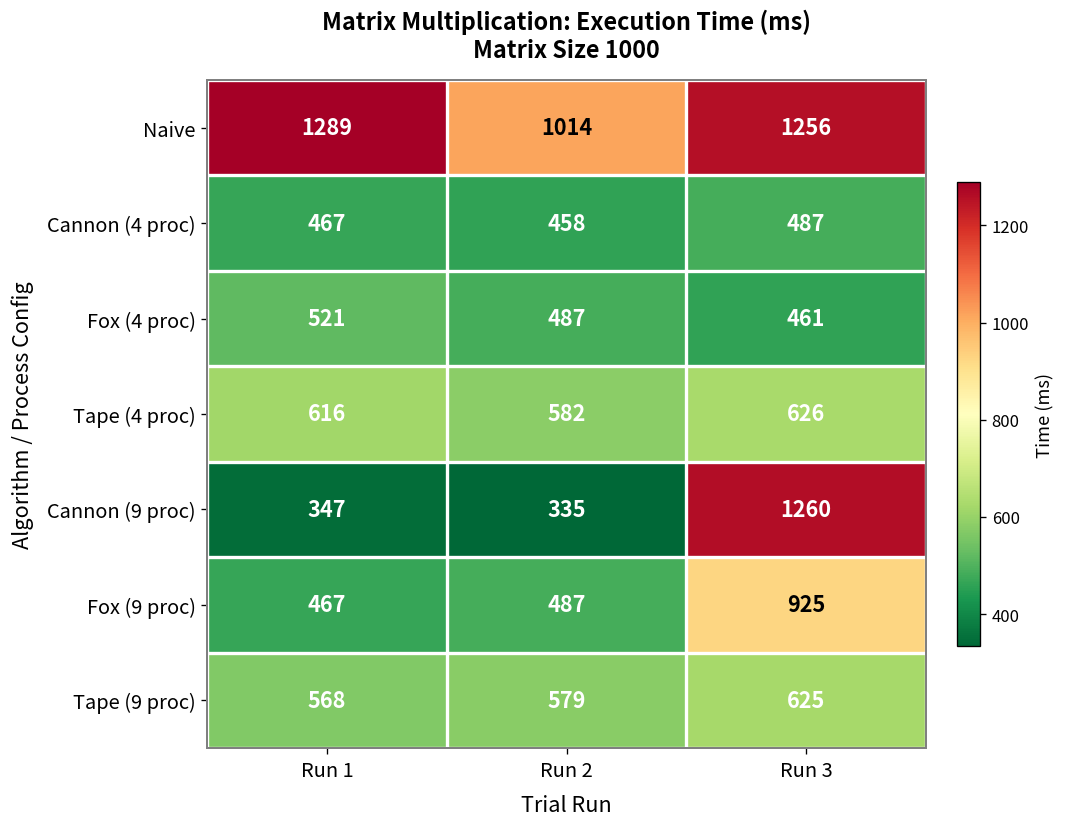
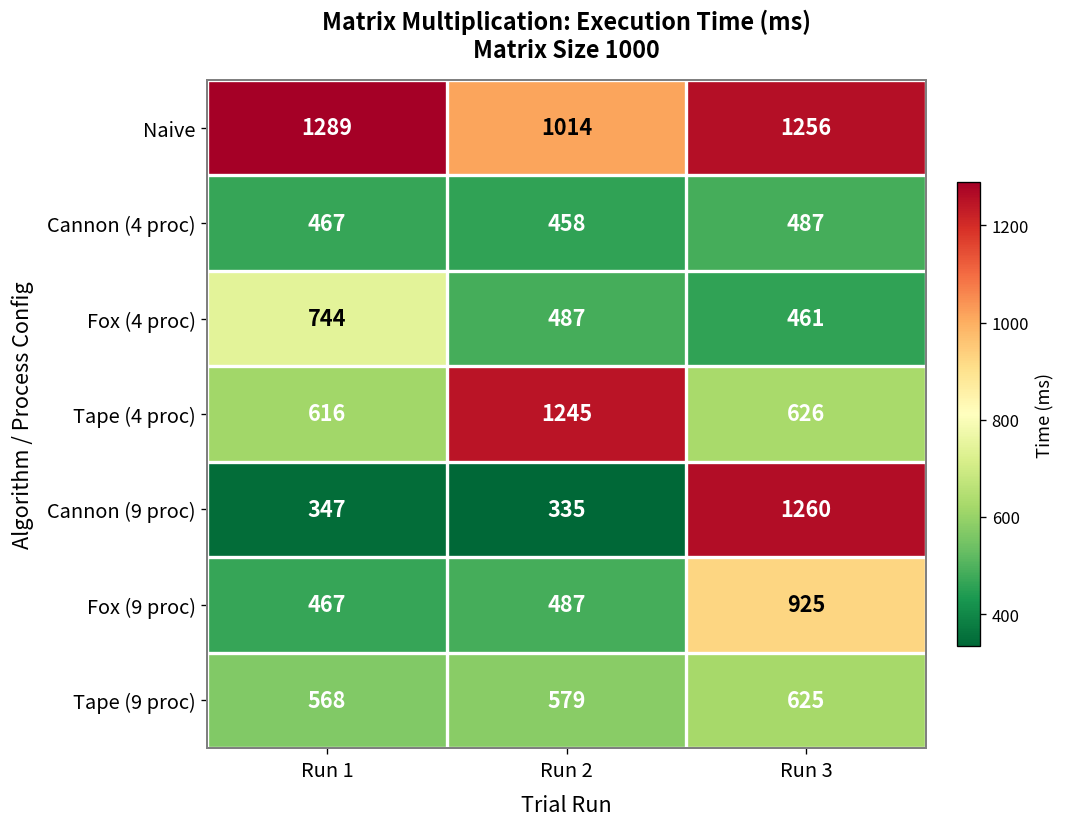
  {
    "Naive": {
      "Run 1": 1289,
      "Run 2": 1014,
      "Run 3": 1256
    },
    "Cannon (4 proc)": {
      "Run 1": 467,
      "Run 2": 458,
      "Run 3": 487
    },
    "Fox (4 proc)": {
-     "Run 1": 521,
+     "Run 1": 744,
      "Run 2": 487,
      "Run 3": 461
    },
    "Tape (4 proc)": {
      "Run 1": 616,
-     "Run 2": 582,
+     "Run 2": 1245,
      "Run 3": 626
    },
    "Cannon (9 proc)": {
      "Run 1": 347,
      "Run 2": 335,
      "Run 3": 1260
    },
    "Fox (9 proc)": {
      "Run 1": 467,
      "Run 2": 487,
      "Run 3": 925
    },
    "Tape (9 proc)": {
      "Run 1": 568,
      "Run 2": 579,
      "Run 3": 625
    }
  }
